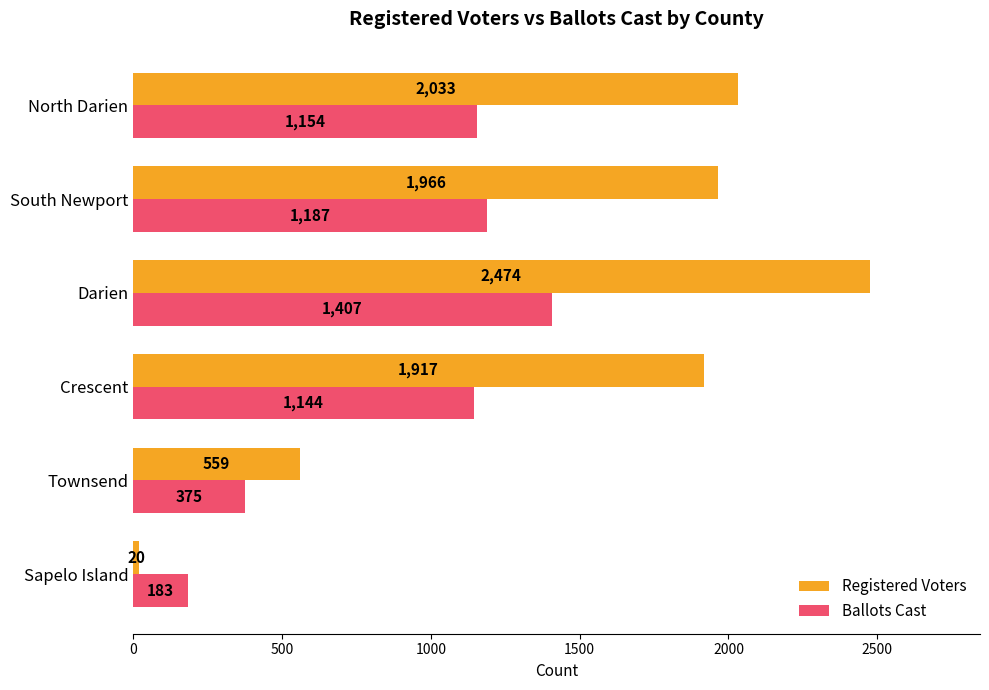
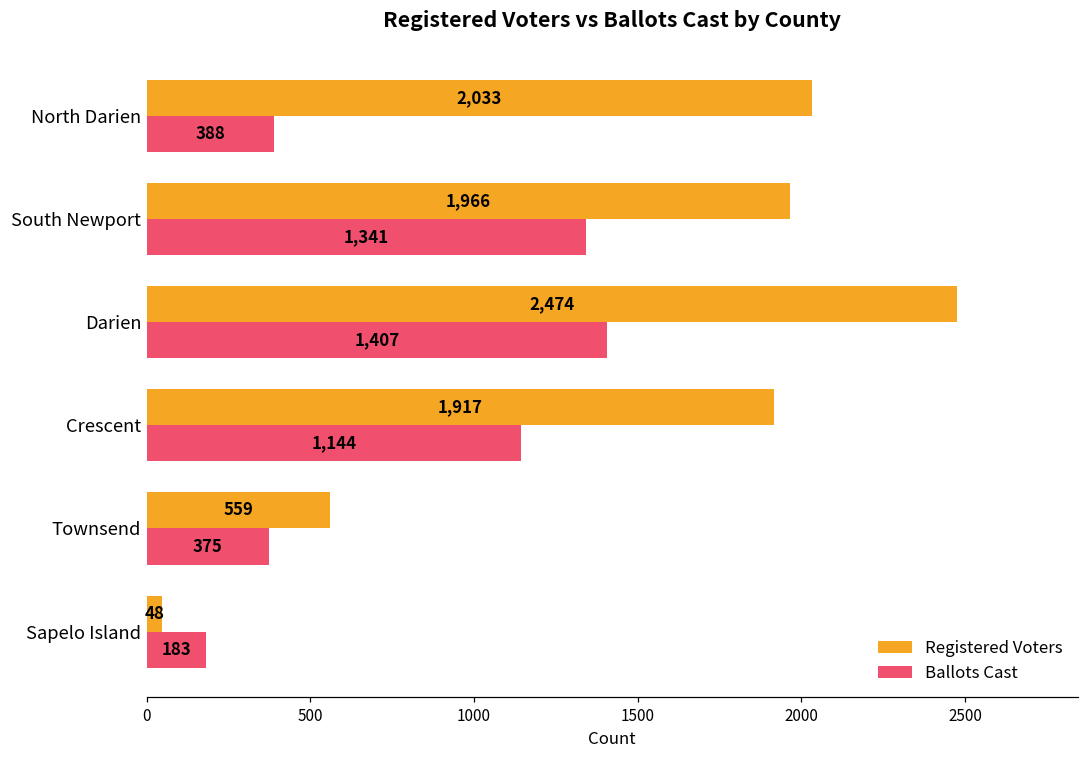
  {
    "Registered Voters": {
      "North Darien": "2,033",
      "South Newport": "1,966",
      "Darien": "2,474",
      "Crescent": "1,917",
      "Townsend": "559",
-     "Sapelo Island": "20"
+     "Sapelo Island": "48"
    },
    "Ballots Cast": {
-     "North Darien": "1,154",
-     "South Newport": "1,187",
+     "North Darien": "388",
+     "South Newport": "1,341",
      "Darien": "1,407",
      "Crescent": "1,144",
      "Townsend": "375",
      "Sapelo Island": "183"
    }
  }
